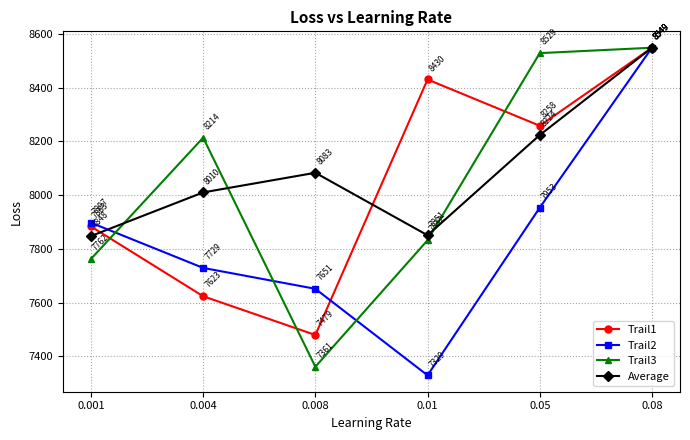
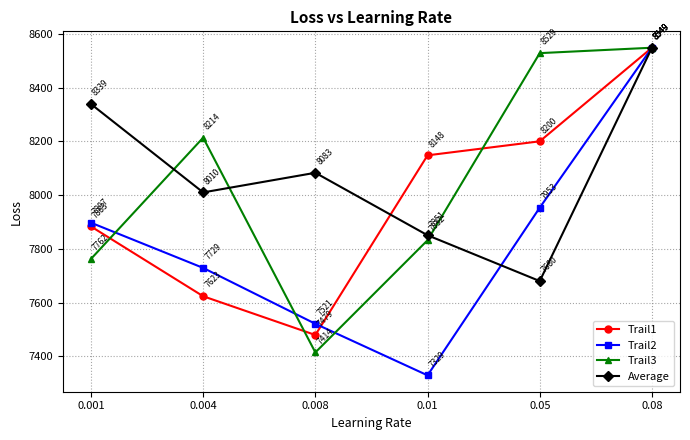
  {
    "Trail1": {
      "0.004": 7623,
-     "0.01": 8430,
-     "0.05": 8258
+     "0.01": 8148,
+     "0.05": 8200
    },
    "Trail2": {
      "0.004": 7729,
-     "0.008": 7651,
+     "0.008": 7521,
      "0.01": 7329,
      "0.05": 7953
    },
    "Trail3": {
      "0.001": 7762,
      "0.004": 8214,
-     "0.008": 7361,
+     "0.008": 7414,
      "0.05": 8529
    },
    "Average": {
-     "0.001": 7848,
+     "0.001": 8339,
      "0.004": 8010,
      "0.008": 8083,
-     "0.05": 8224
+     "0.05": 7680
    }
  }
